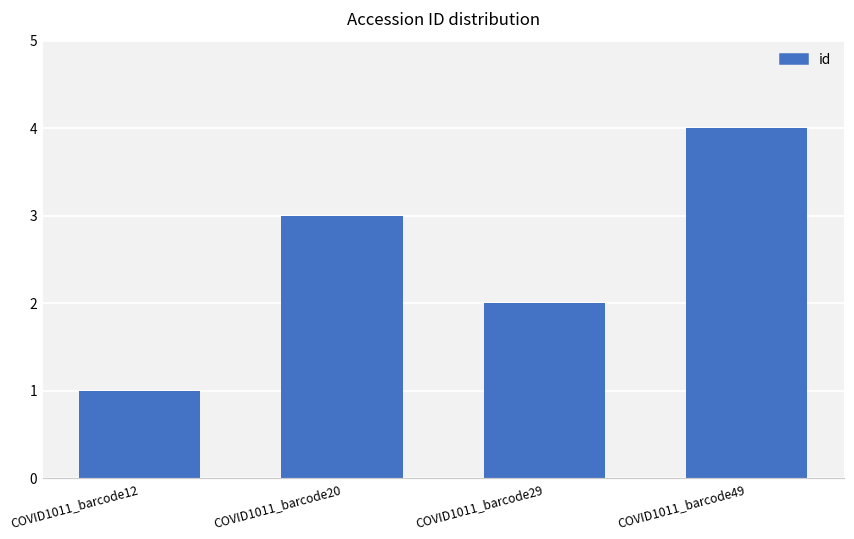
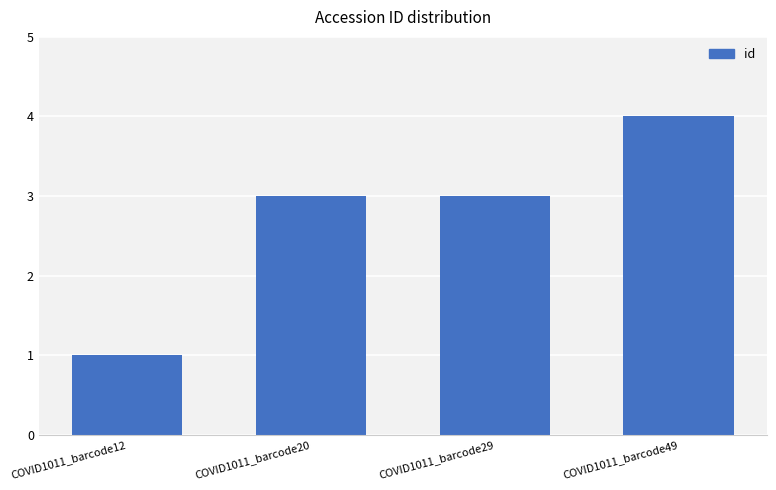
  {
    "COVID1011_barcode12": 1,
    "COVID1011_barcode20": 3,
-   "COVID1011_barcode29": 2,
+   "COVID1011_barcode29": 3,
    "COVID1011_barcode49": 4
  }
